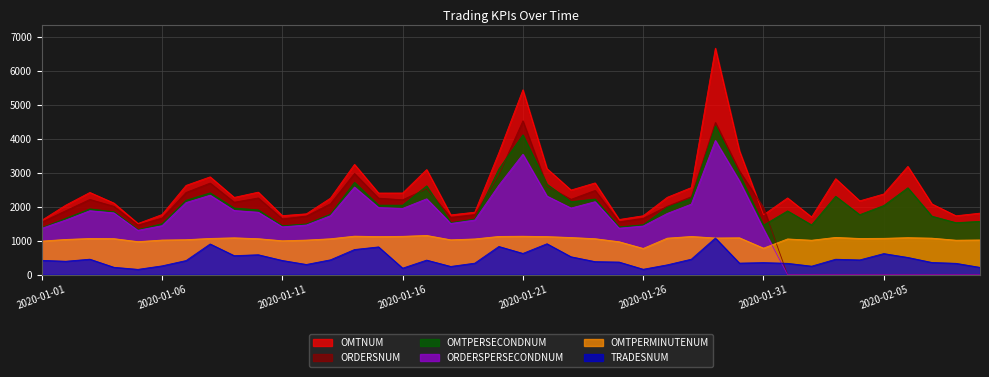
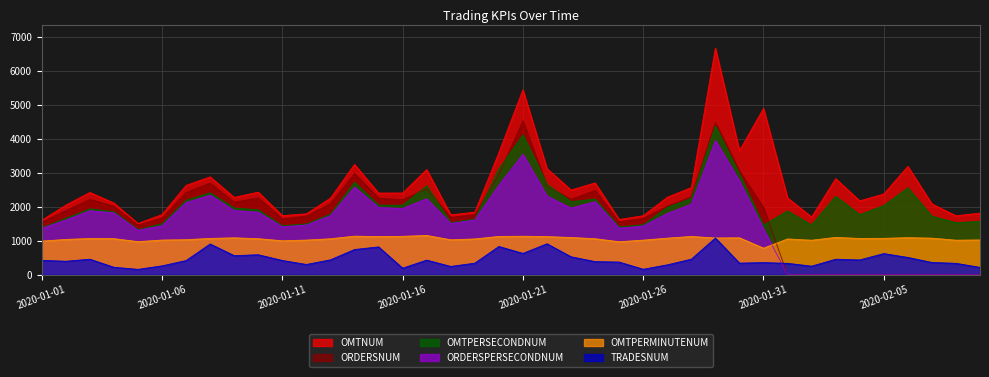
  {
    "OMTNUM": {
      "2020-01-06": 1800,
      "2020-01-11": 1700,
      "2020-01-16": 2400,
      "2020-01-21": 5500,
      "2020-01-26": 1700,
-     "2020-01-31": 1800,
+     "2020-01-31": 4900,
      "2020-02-05": 2400
    },
    "ORDERSNUM": {
      "2020-01-06": 1700,
      "2020-01-11": 1600,
      "2020-01-16": 2200,
      "2020-01-21": 4500,
      "2020-01-26": 1700,
      "2020-01-31": 2000
    },
    "OMTPERSECONDNUM": {
      "2020-01-16": 2000,
      "2020-01-21": 4100,
      "2020-01-31": 1500,
      "2020-02-05": 2000
    },
    "ORDERSPERSECONDNUM": {
      "2020-01-16": 2000,
      "2020-01-21": 3600,
      "2020-01-31": 1300
    },
    "OMTPERMINUTENUM": {
      "2020-01-01": 1000,
      "2020-01-06": 1000,
      "2020-01-11": 1000,
      "2020-01-16": 1100,
      "2020-01-21": 1100,
-     "2020-01-26": 800,
+     "2020-01-26": 1000,
      "2020-01-31": 800,
      "2020-02-05": 1100
    },
    "TRADESNUM": {
      "2020-01-01": 400,
      "2020-01-06": 300,
      "2020-01-11": 400,
      "2020-01-16": 200,
      "2020-01-21": 600,
      "2020-01-26": 200,
      "2020-01-31": 400,
      "2020-02-05": 600
    }
  }
